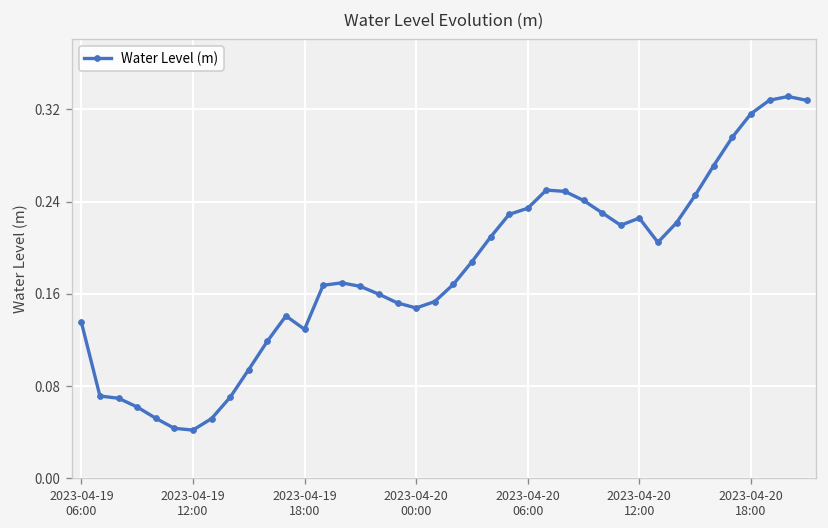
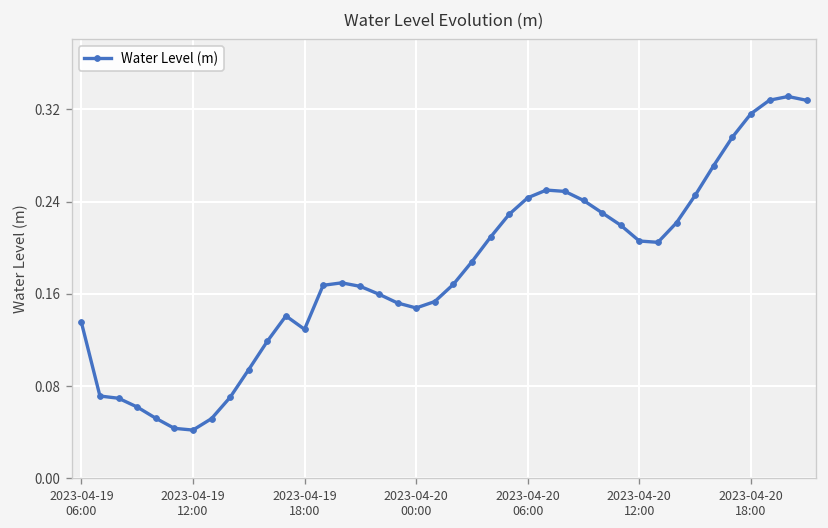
  {
    "2023-04-19 06:00": 0.14,
    "2023-04-19 12:00": 0.04,
    "2023-04-19 18:00": 0.13,
    "2023-04-20 00:00": 0.15,
-   "2023-04-20 06:00": 0.23,
-   "2023-04-20 12:00": 0.23,
+   "2023-04-20 06:00": 0.24,
+   "2023-04-20 12:00": 0.21,
    "2023-04-20 18:00": 0.32
  }
